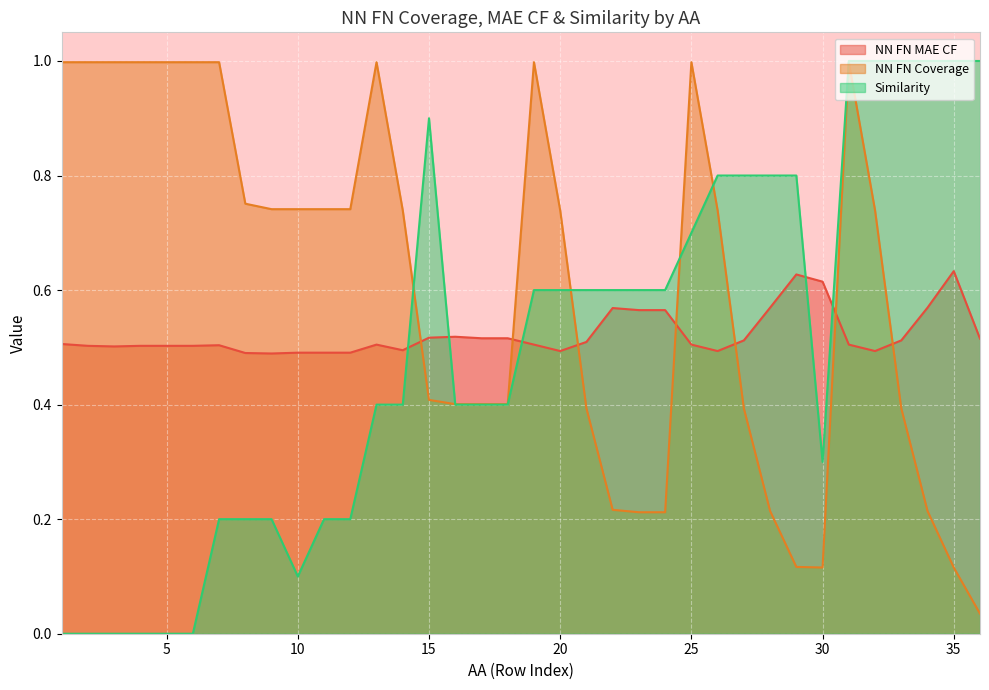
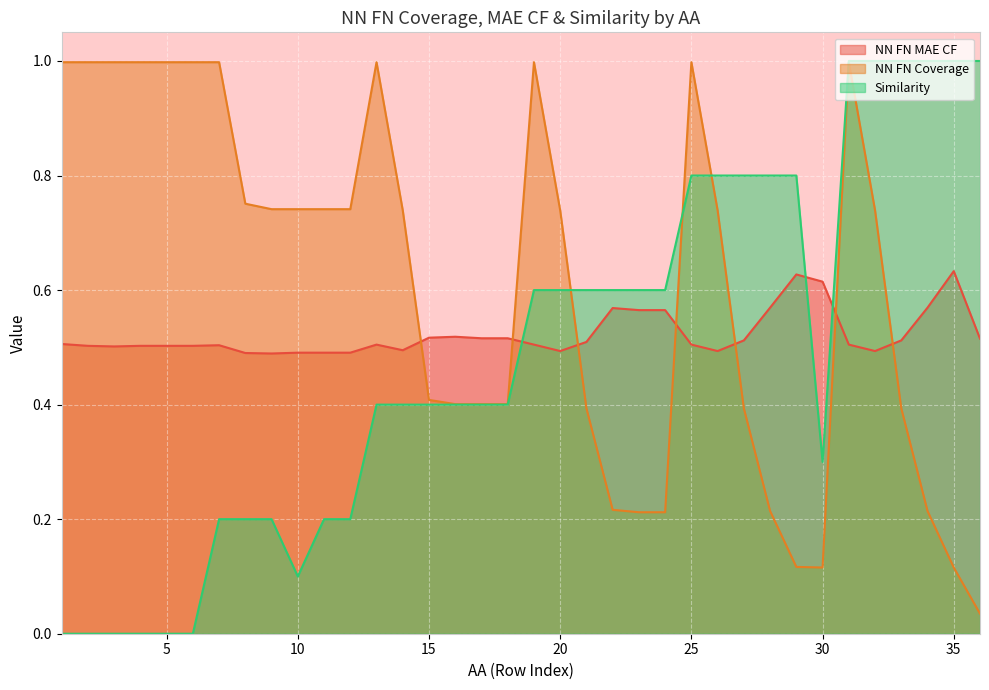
  {
    "Similarity": {
      "5": 0.0,
      "10": 0.1,
-     "15": 0.9,
+     "15": 0.4,
      "20": 0.6,
-     "25": 0.7,
+     "25": 0.8,
      "30": 0.3
    }
  }
